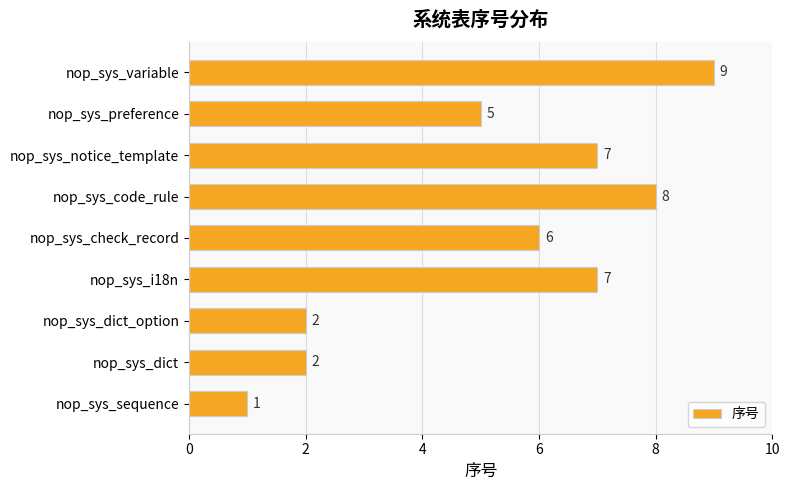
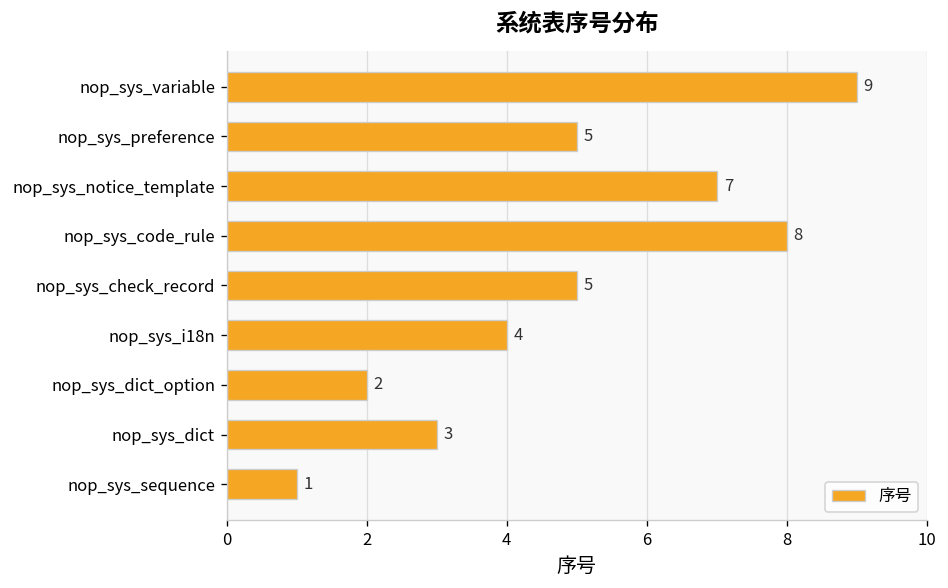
  {
    "nop_sys_variable": 9,
    "nop_sys_preference": 5,
    "nop_sys_notice_template": 7,
    "nop_sys_code_rule": 8,
-   "nop_sys_check_record": 6,
-   "nop_sys_i18n": 7,
+   "nop_sys_check_record": 5,
+   "nop_sys_i18n": 4,
    "nop_sys_dict_option": 2,
-   "nop_sys_dict": 2,
+   "nop_sys_dict": 3,
    "nop_sys_sequence": 1
  }
